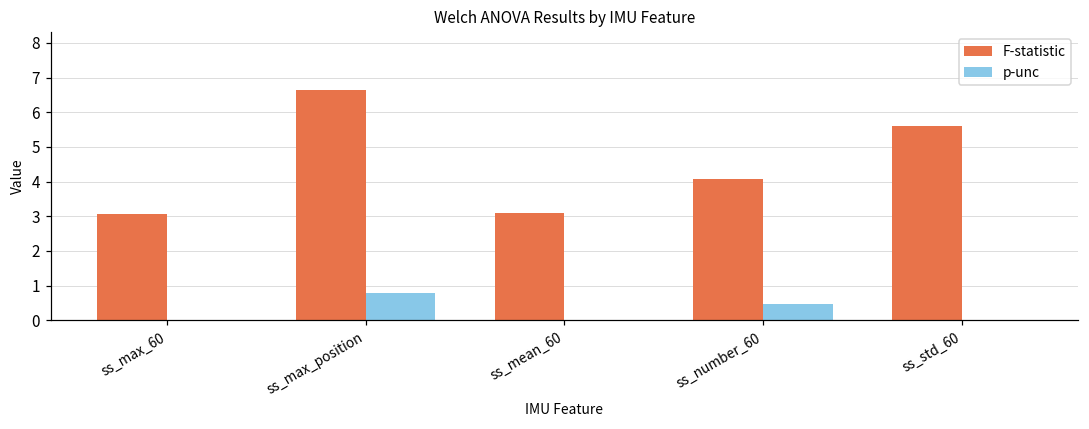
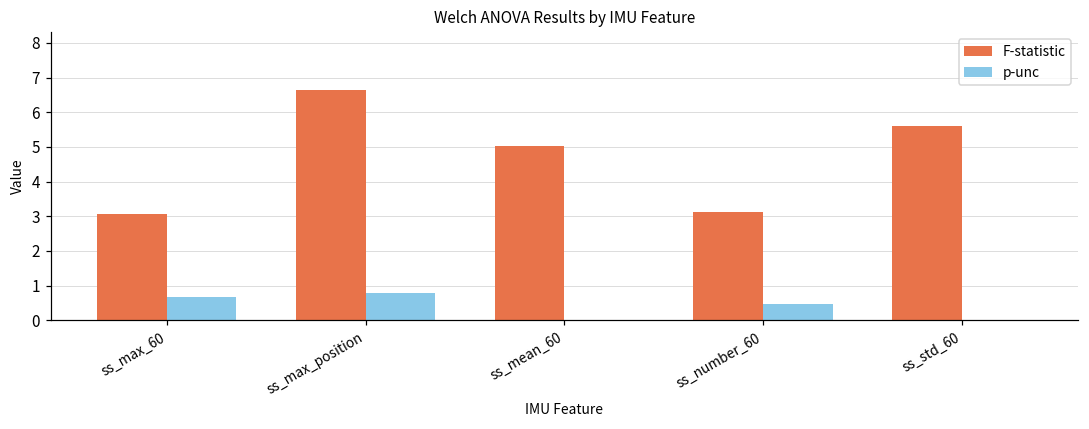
  {
    "F-statistic": {
      "ss_max_60": 3.1,
      "ss_max_position": 6.6,
-     "ss_mean_60": 3.1,
-     "ss_number_60": 4.1,
+     "ss_mean_60": 5.0,
+     "ss_number_60": 3.1,
      "ss_std_60": 5.6
    },
    "p-unc": {
-     "ss_max_60": 0.0,
+     "ss_max_60": 0.7,
      "ss_max_position": 0.8,
      "ss_number_60": 0.5
    }
  }
